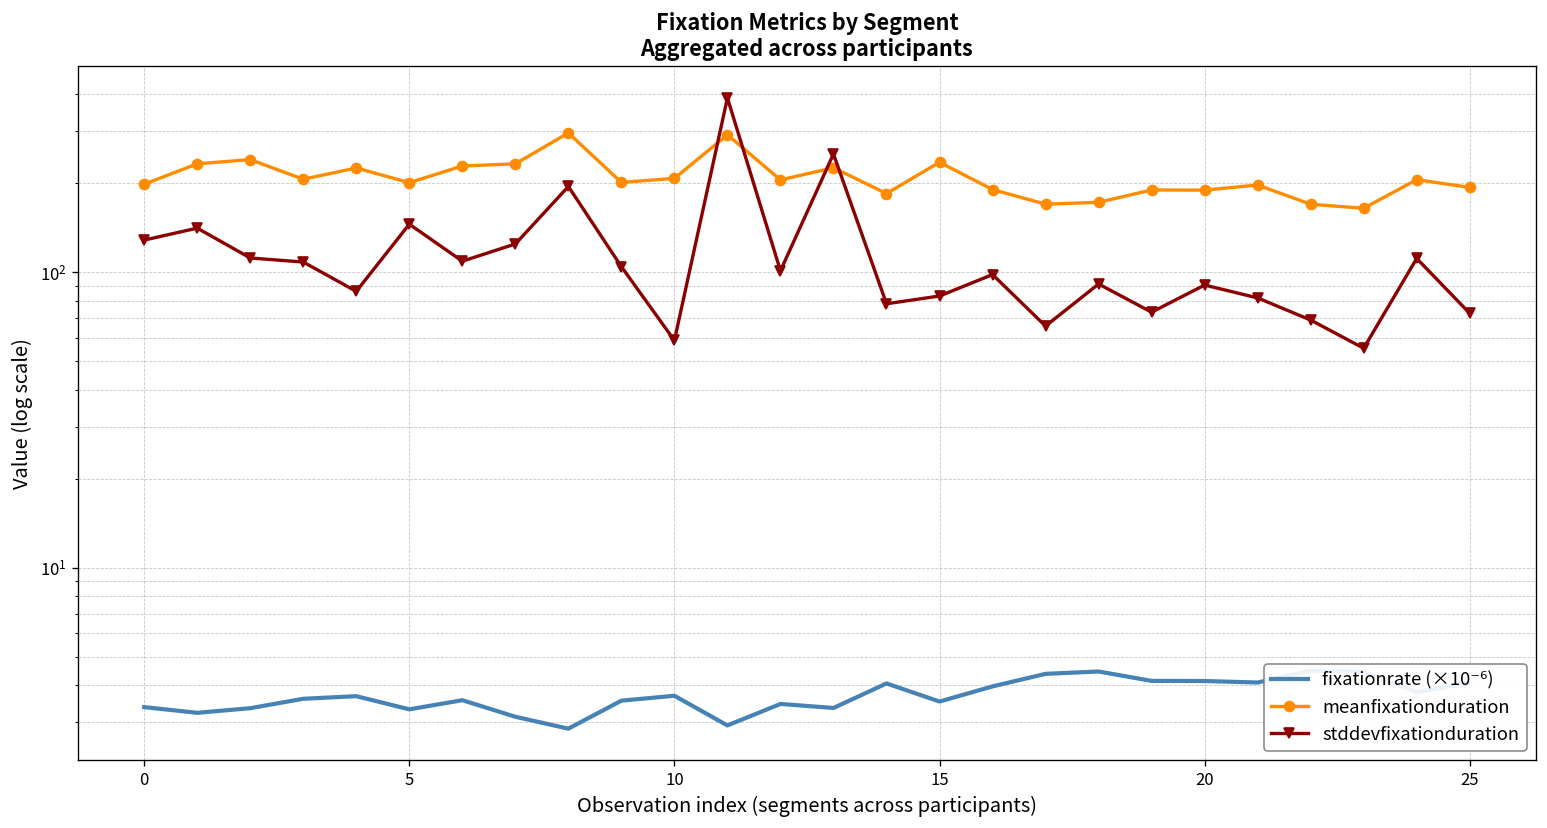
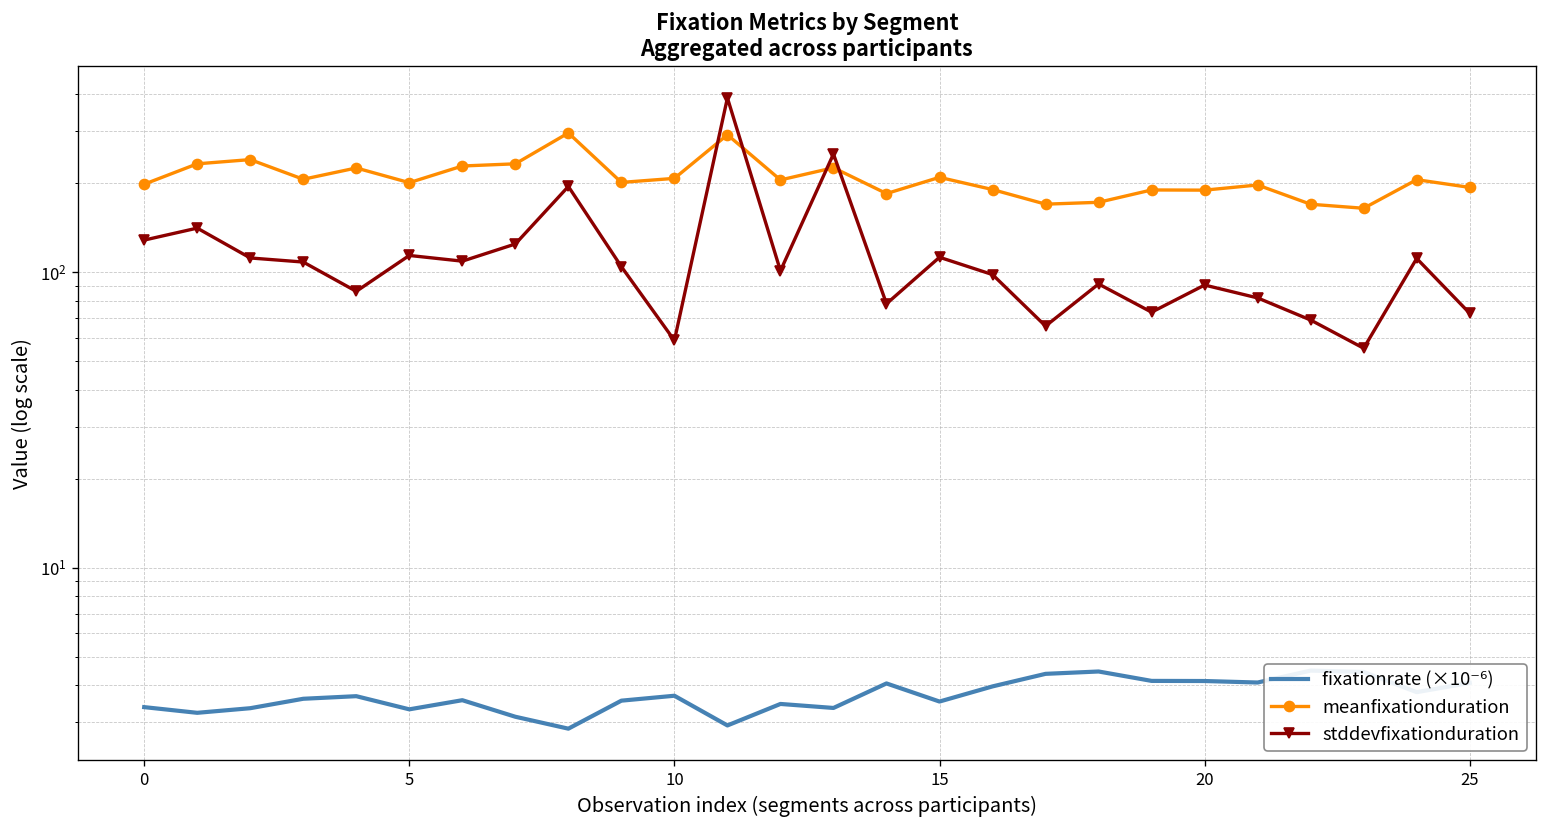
  {
    "fixationrate (×10⁻⁶)": {
      "0": 3.4,
      "5": 3.3,
      "10": 3.7,
      "15": 3.5,
      "20": 4.1
    },
    "meanfixationduration": {
      "0": 200,
      "5": 200,
      "10": 210,
-     "15": 240,
+     "15": 210,
      "20": 190,
      "25": 190
    },
    "stddevfixationduration": {
      "0": 130,
-     "5": 150,
+     "5": 110,
      "10": 59,
-     "15": 83,
+     "15": 110,
      "20": 90,
      "25": 73
    }
  }
